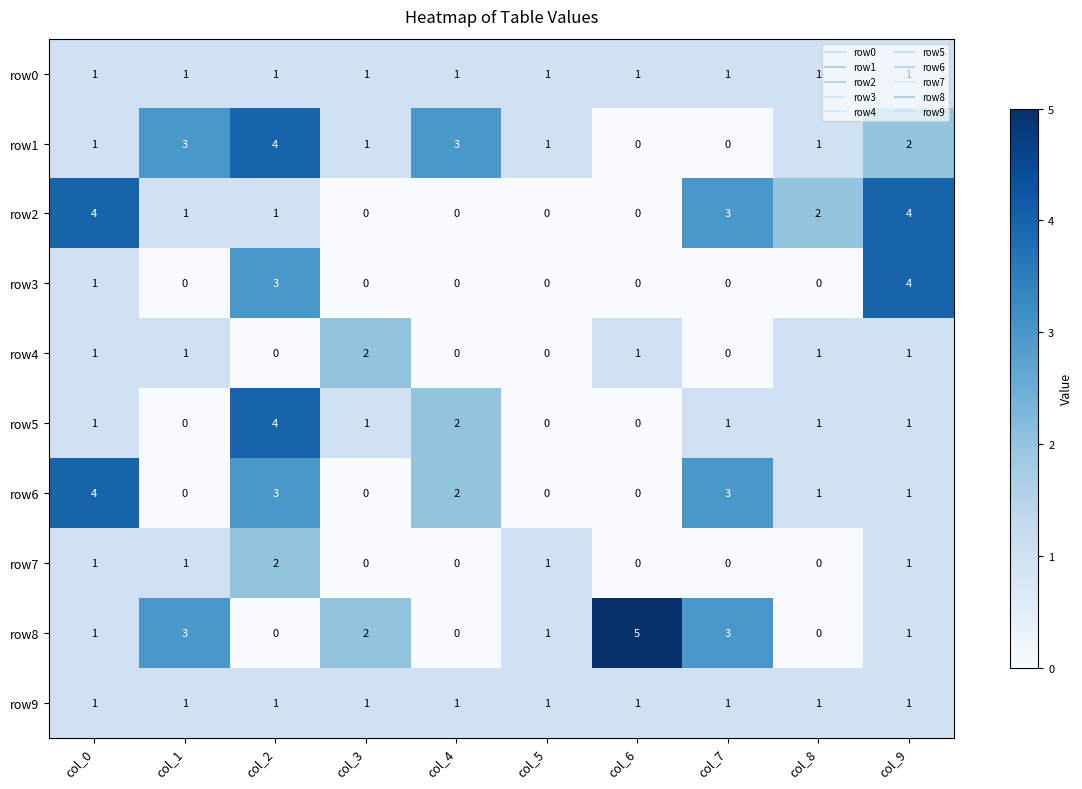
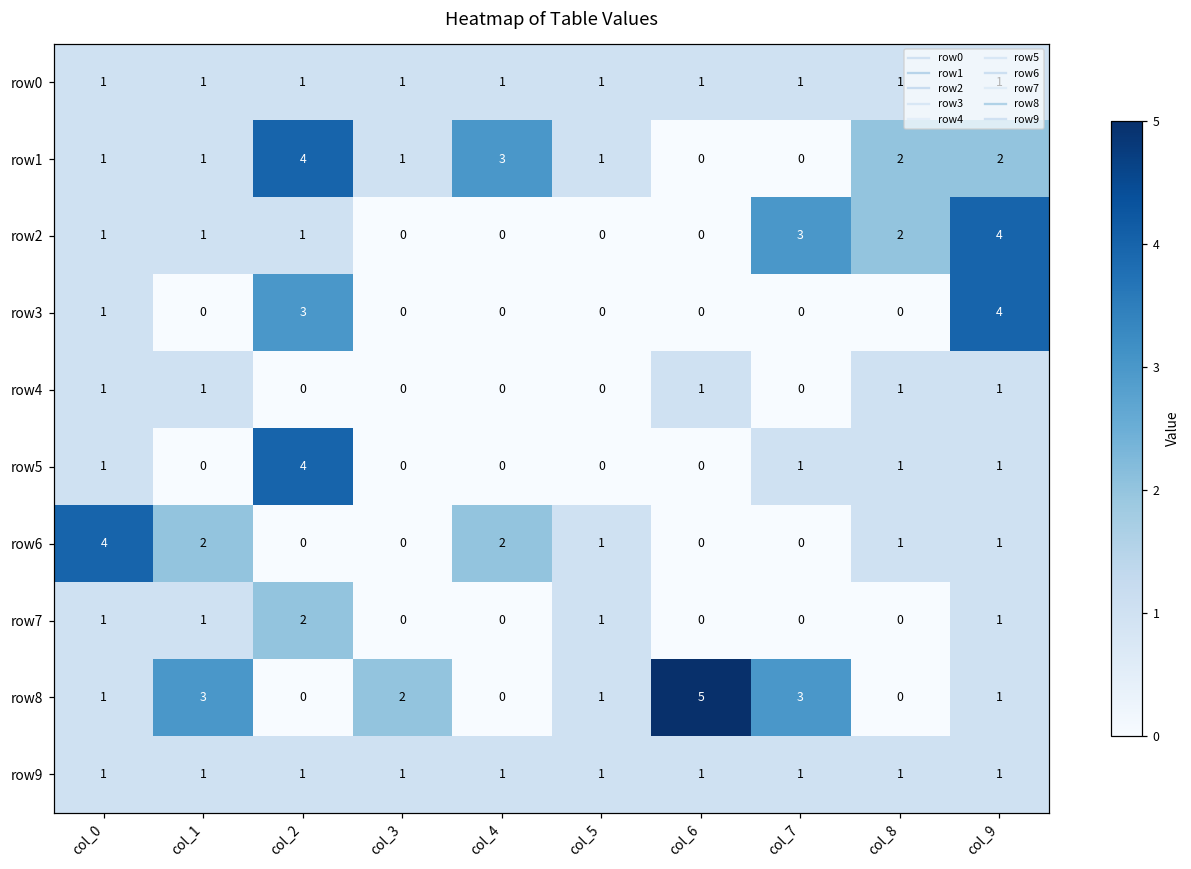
  {
    "row0": {
      "col_0": 1,
      "col_1": 1,
      "col_2": 1,
      "col_3": 1,
      "col_4": 1,
      "col_5": 1,
      "col_6": 1,
      "col_7": 1,
      "col_8": 1
    },
    "row1": {
      "col_0": 1,
-     "col_1": 3,
+     "col_1": 1,
      "col_2": 4,
      "col_3": 1,
      "col_4": 3,
      "col_5": 1,
      "col_6": 0,
      "col_7": 0,
-     "col_8": 1,
+     "col_8": 2,
      "col_9": 2
    },
    "row2": {
-     "col_0": 4,
+     "col_0": 1,
      "col_1": 1,
      "col_2": 1,
      "col_3": 0,
      "col_4": 0,
      "col_5": 0,
      "col_6": 0,
      "col_7": 3,
      "col_8": 2,
      "col_9": 4
    },
    "row3": {
      "col_0": 1,
      "col_1": 0,
      "col_2": 3,
      "col_3": 0,
      "col_4": 0,
      "col_5": 0,
      "col_6": 0,
      "col_7": 0,
      "col_8": 0,
      "col_9": 4
    },
    "row4": {
      "col_0": 1,
      "col_1": 1,
      "col_2": 0,
-     "col_3": 2,
+     "col_3": 0,
      "col_4": 0,
      "col_5": 0,
      "col_6": 1,
      "col_7": 0,
      "col_8": 1,
      "col_9": 1
    },
    "row5": {
      "col_0": 1,
      "col_1": 0,
      "col_2": 4,
-     "col_3": 1,
-     "col_4": 2,
+     "col_3": 0,
+     "col_4": 0,
      "col_5": 0,
      "col_6": 0,
      "col_7": 1,
      "col_8": 1,
      "col_9": 1
    },
    "row6": {
      "col_0": 4,
-     "col_1": 0,
-     "col_2": 3,
+     "col_1": 2,
+     "col_2": 0,
      "col_3": 0,
      "col_4": 2,
-     "col_5": 0,
+     "col_5": 1,
      "col_6": 0,
-     "col_7": 3,
+     "col_7": 0,
      "col_8": 1,
      "col_9": 1
    },
    "row7": {
      "col_0": 1,
      "col_1": 1,
      "col_2": 2,
      "col_3": 0,
      "col_4": 0,
      "col_5": 1,
      "col_6": 0,
      "col_7": 0,
      "col_8": 0,
      "col_9": 1
    },
    "row8": {
      "col_0": 1,
      "col_1": 3,
      "col_2": 0,
      "col_3": 2,
      "col_4": 0,
      "col_5": 1,
      "col_6": 5,
      "col_7": 3,
      "col_8": 0,
      "col_9": 1
    },
    "row9": {
      "col_0": 1,
      "col_1": 1,
      "col_2": 1,
      "col_3": 1,
      "col_4": 1,
      "col_5": 1,
      "col_6": 1,
      "col_7": 1,
      "col_8": 1,
      "col_9": 1
    }
  }
